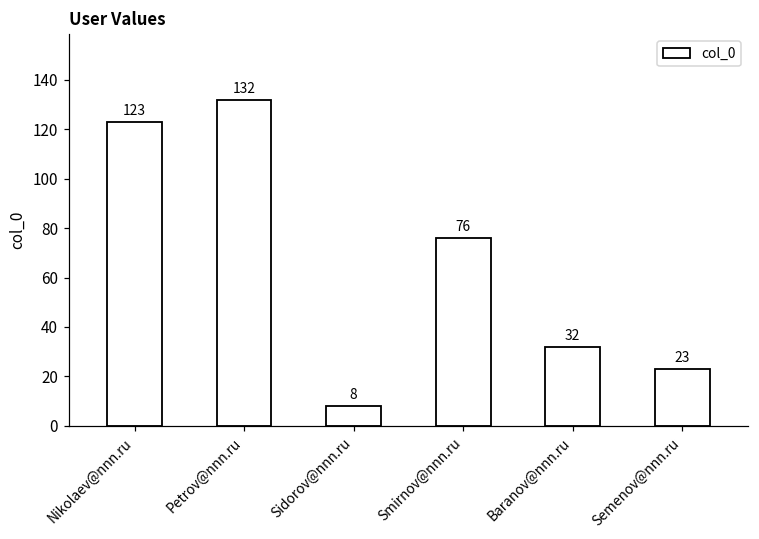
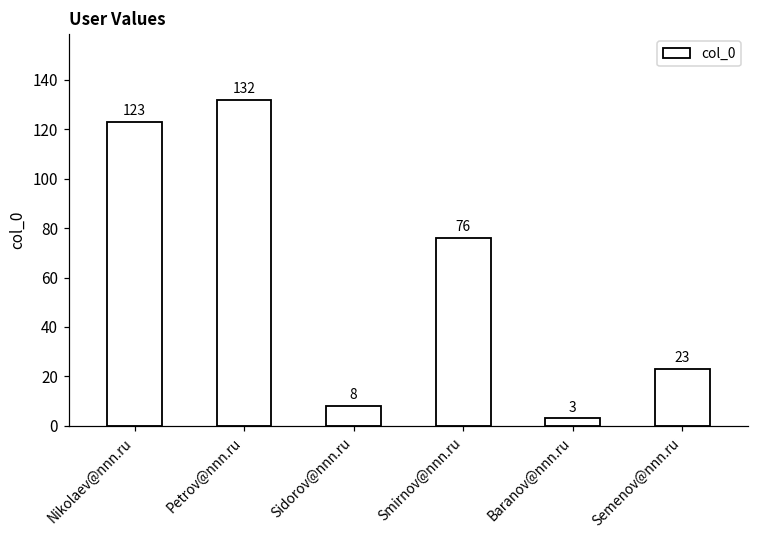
  {
    "Nikolaev@nnn.ru": 123,
    "Petrov@nnn.ru": 132,
    "Sidorov@nnn.ru": 8,
    "Smirnov@nnn.ru": 76,
-   "Baranov@nnn.ru": 32,
+   "Baranov@nnn.ru": 3,
    "Semenov@nnn.ru": 23
  }
